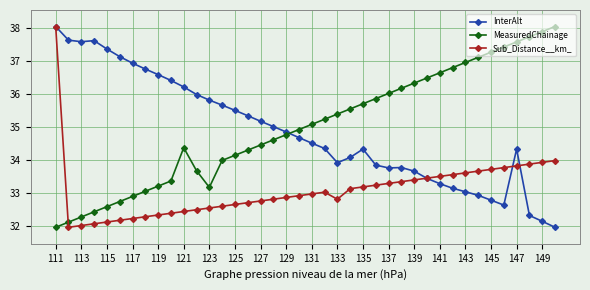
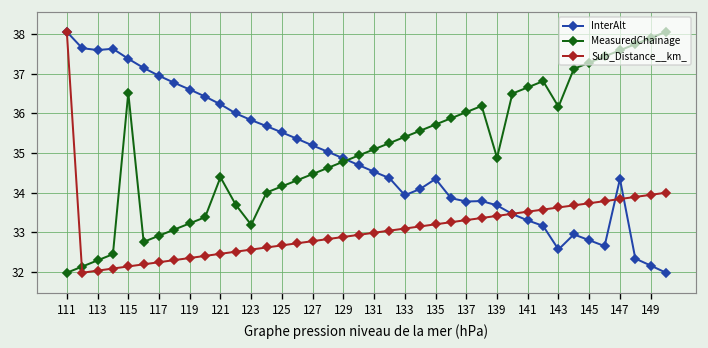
  {
    "InterAlt": {
      "113": 37.6,
      "115": 37.4,
      "117": 36.9,
      "119": 36.6,
      "121": 36.2,
      "123": 35.8,
      "125": 35.5,
      "127": 35.2,
      "129": 34.9,
      "131": 34.5,
      "133": 33.9,
      "135": 34.3,
      "137": 33.8,
      "139": 33.7,
      "141": 33.3,
-     "143": 33.1,
+     "143": 32.6,
      "145": 32.8,
      "147": 34.3,
      "149": 32.2
    },
    "MeasuredChainage": {
      "111": 32.0,
      "113": 32.3,
-     "115": 32.6,
+     "115": 36.5,
      "117": 32.9,
      "119": 33.2,
      "121": 34.4,
      "123": 33.2,
      "125": 34.2,
      "127": 34.5,
      "129": 34.8,
      "131": 35.1,
      "133": 35.4,
      "135": 35.7,
      "137": 36.0,
-     "139": 36.3,
+     "139": 34.9,
      "141": 36.7,
-     "143": 37.0
+     "143": 36.2
    },
    "Sub_Distance__km_": {
      "113": 32.0,
      "115": 32.1,
      "117": 32.2,
      "119": 32.3,
      "121": 32.5,
      "123": 32.6,
      "125": 32.7,
      "127": 32.8,
      "129": 32.9,
      "131": 33.0,
-     "133": 32.8,
+     "133": 33.1,
      "135": 33.2,
      "137": 33.3,
      "139": 33.4,
      "141": 33.5,
      "143": 33.6,
      "145": 33.7,
      "147": 33.8,
      "149": 33.9
    }
  }
